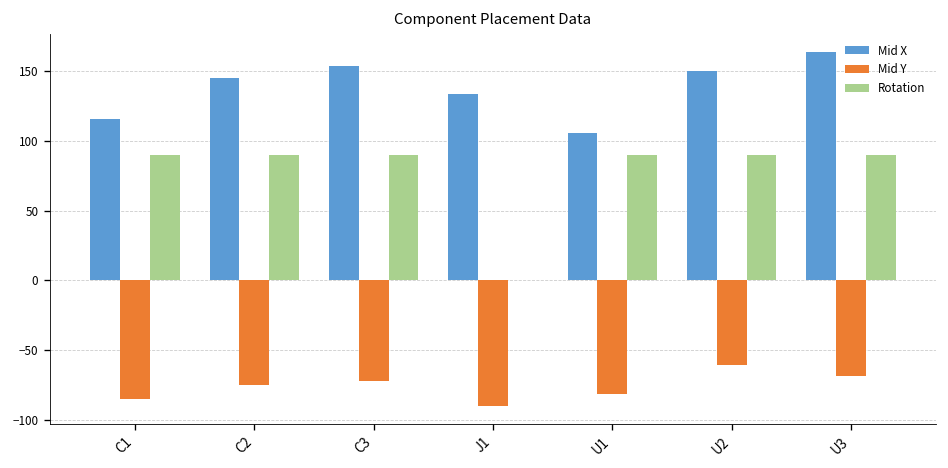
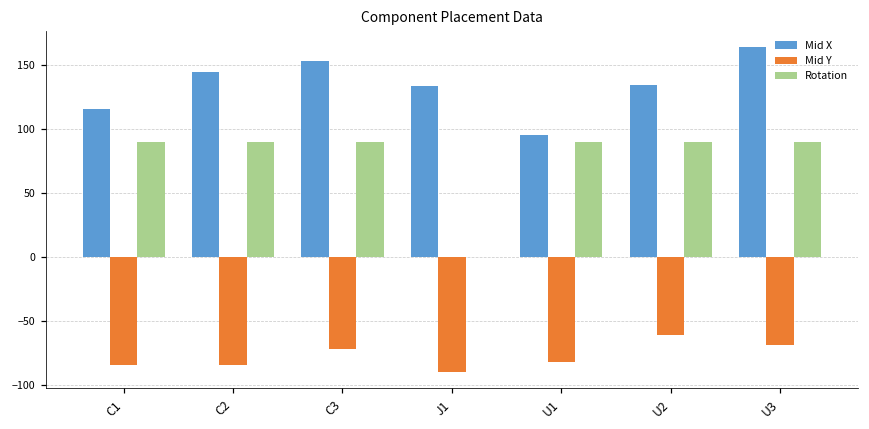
  {
    "Mid X": {
      "C1": 115,
      "C2": 145,
      "C3": 153,
      "J1": 133,
-     "U1": 105,
-     "U2": 150,
+     "U1": 95,
+     "U2": 134,
      "U3": 164
    },
    "Mid Y": {
      "C1": -85,
-     "C2": -75,
+     "C2": -84,
      "C3": -72,
      "J1": -90,
      "U1": -82,
      "U2": -61,
      "U3": -68
    },
    "Rotation": {
      "C1": 90,
      "C2": 90,
      "C3": 90,
      "J1": 0,
      "U1": 90,
      "U2": 90,
      "U3": 90
    }
  }
